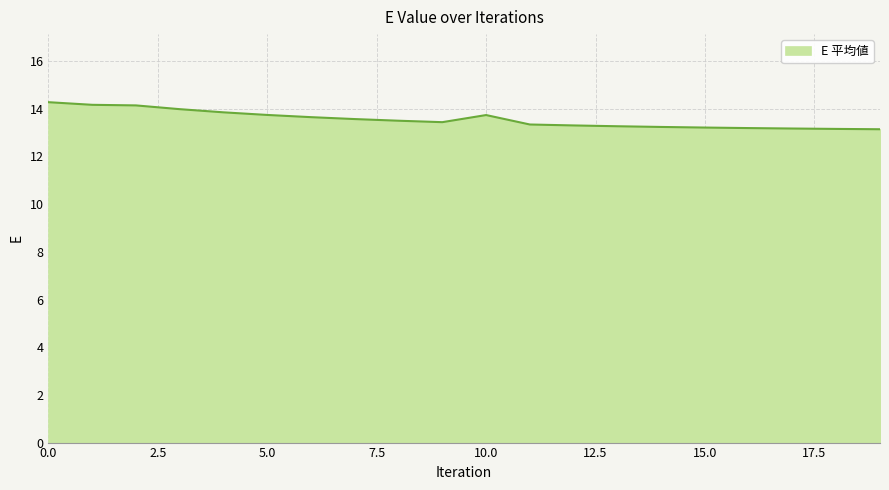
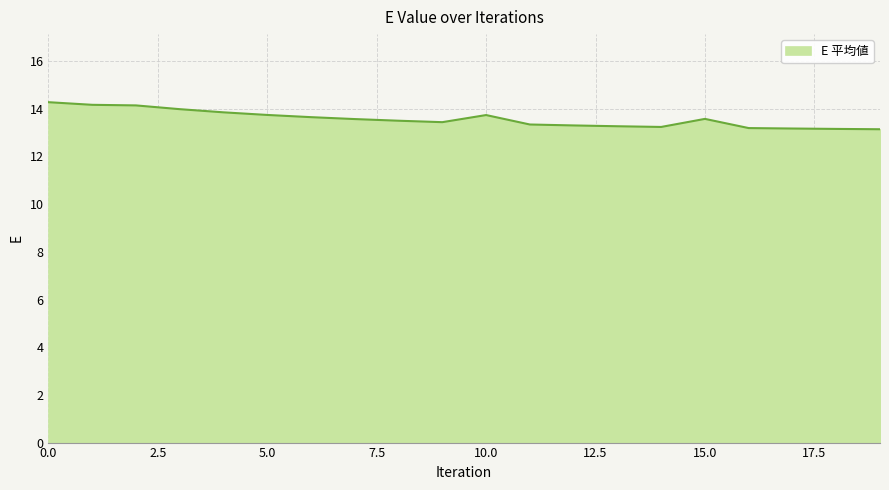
  {
    "0.0": 14.3,
    "5.0": 13.7,
    "10.0": 13.7,
-   "15.0": 13.2
+   "15.0": 13.6
  }
